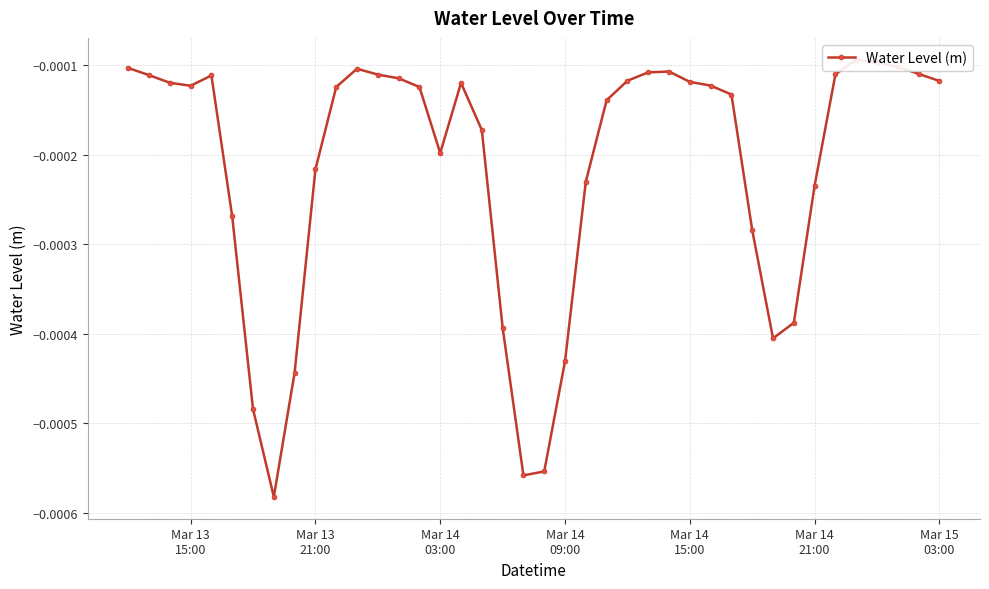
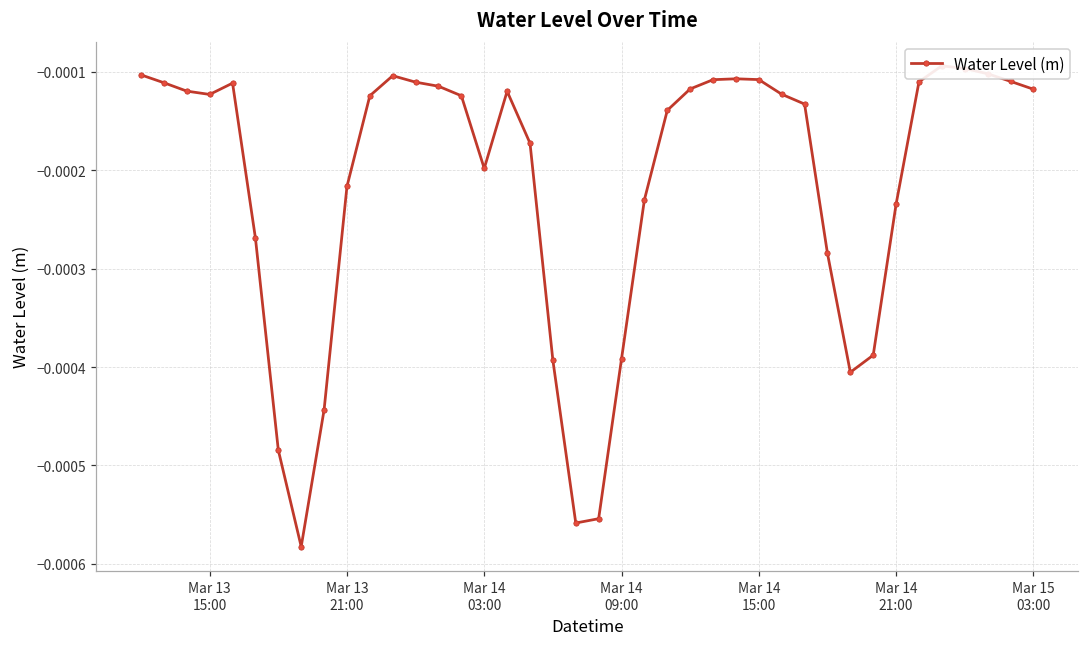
  {
    "Mar 13 15:00": -0.00012,
    "Mar 13 21:00": -0.00022,
    "Mar 14 03:00": -0.00020,
-   "Mar 14 09:00": -0.00043,
-   "Mar 14 15:00": -0.00012,
+   "Mar 14 09:00": -0.00039,
+   "Mar 14 15:00": -0.00011,
    "Mar 14 21:00": -0.00023,
    "Mar 15 03:00": -0.00012
  }
